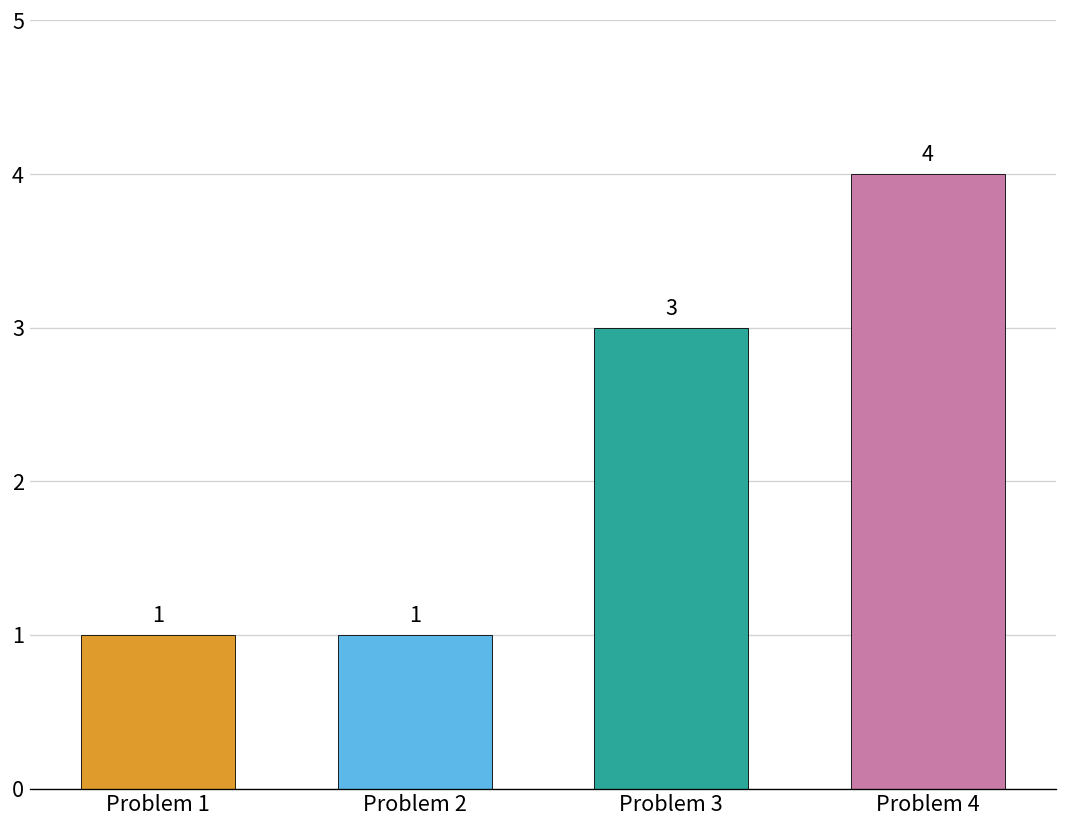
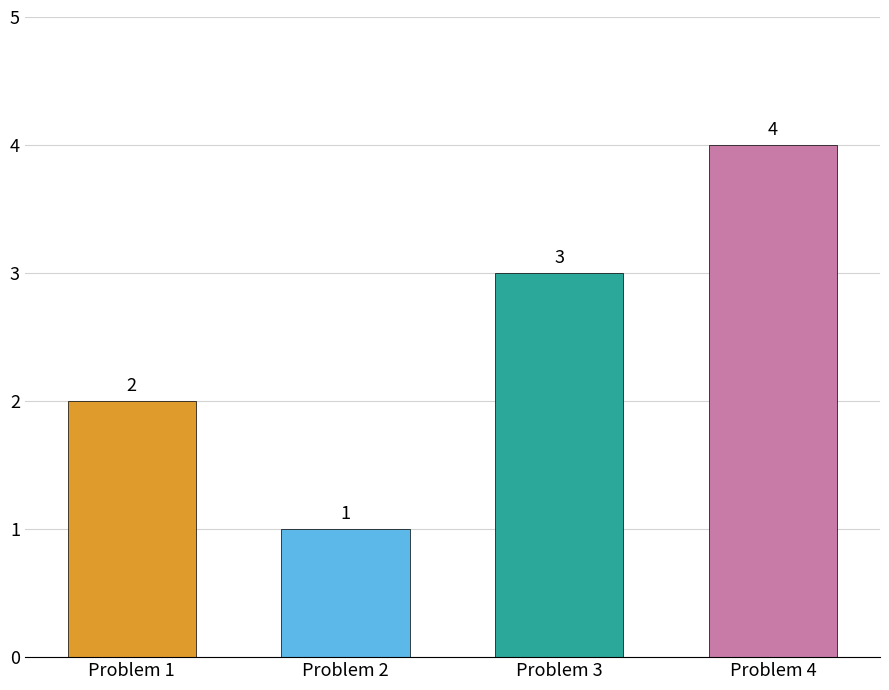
  {
-   "Problem 1": 1,
+   "Problem 1": 2,
    "Problem 2": 1,
    "Problem 3": 3,
    "Problem 4": 4
  }
